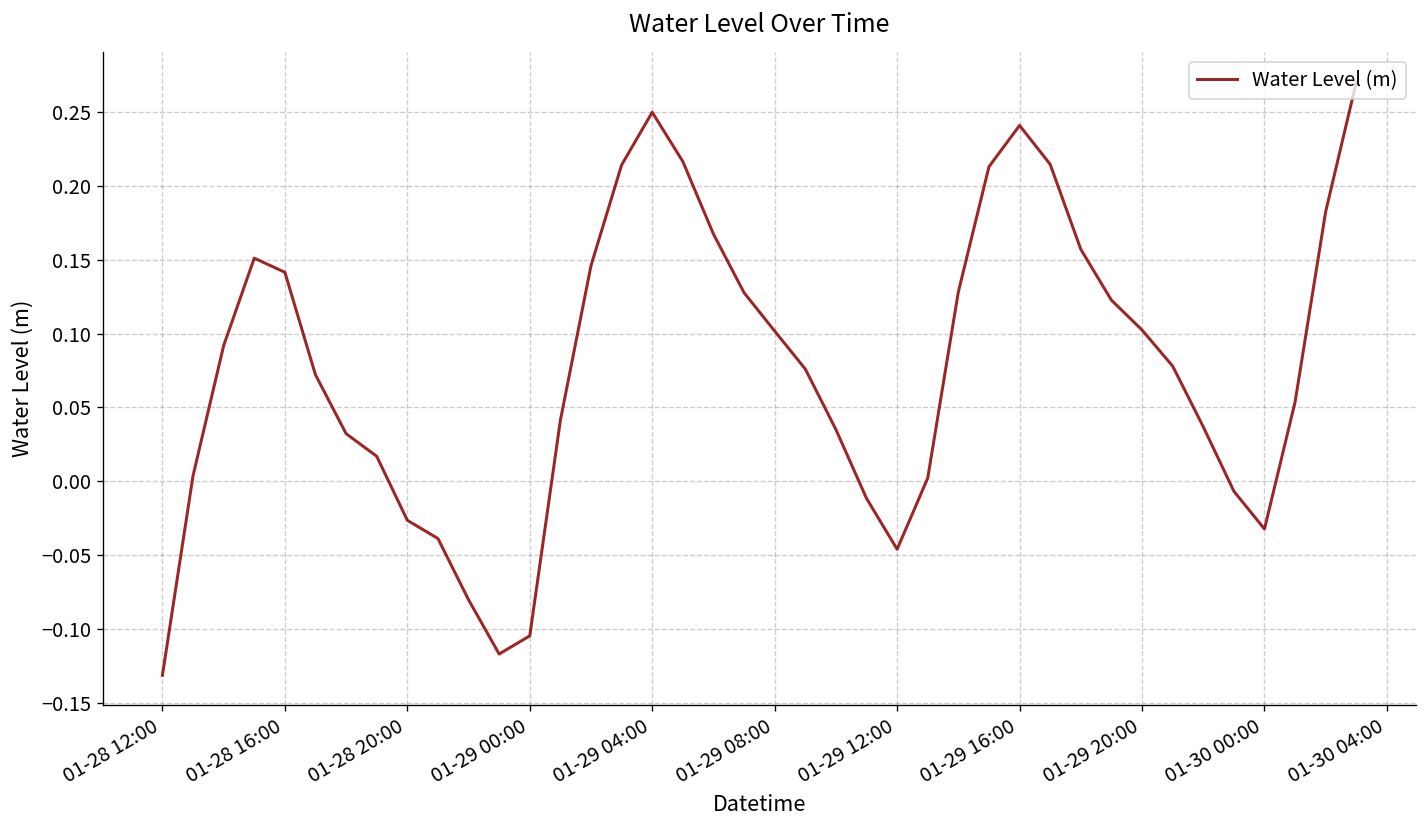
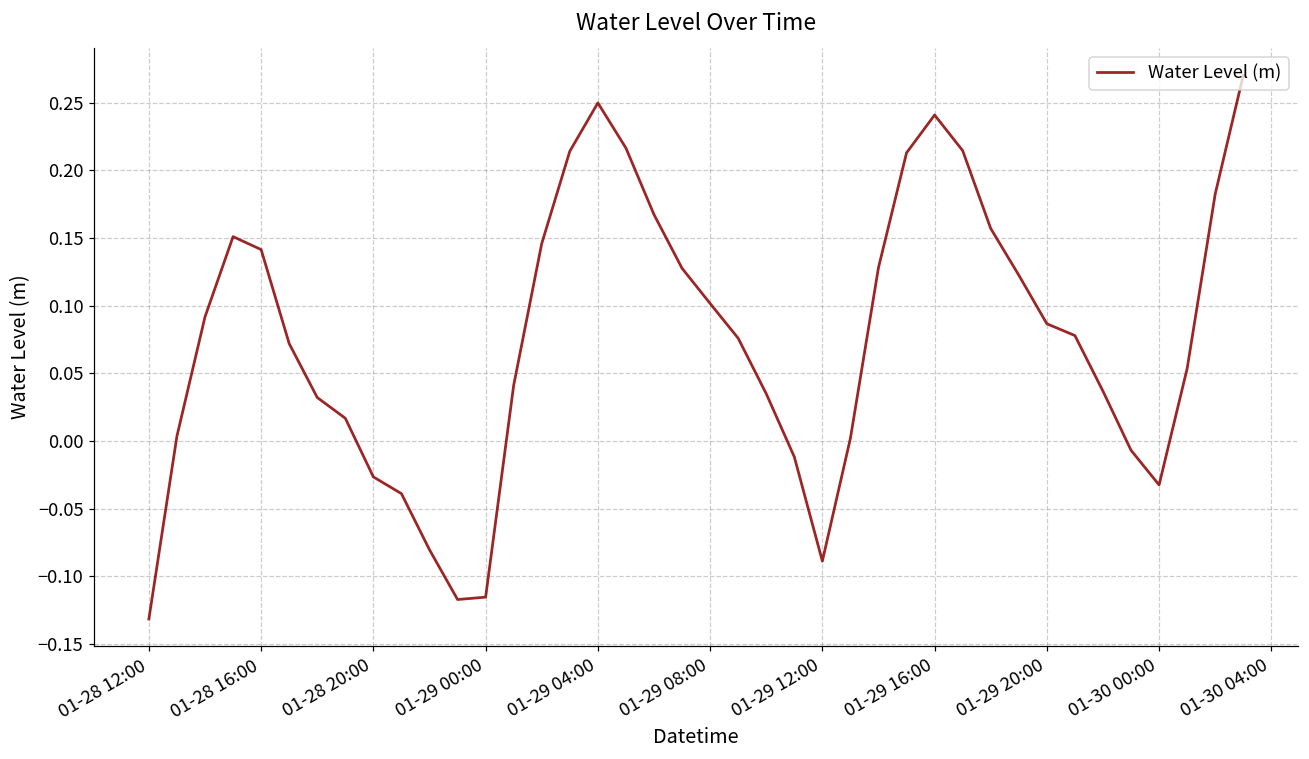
  {
    "01-28 12:00": -0.131,
    "01-28 16:00": 0.141,
    "01-28 20:00": -0.027,
-   "01-29 00:00": -0.105,
+   "01-29 00:00": -0.115,
    "01-29 04:00": 0.250,
    "01-29 08:00": 0.102,
-   "01-29 12:00": -0.046,
+   "01-29 12:00": -0.089,
    "01-29 16:00": 0.241,
-   "01-29 20:00": 0.102,
+   "01-29 20:00": 0.087,
    "01-30 00:00": -0.032
  }
